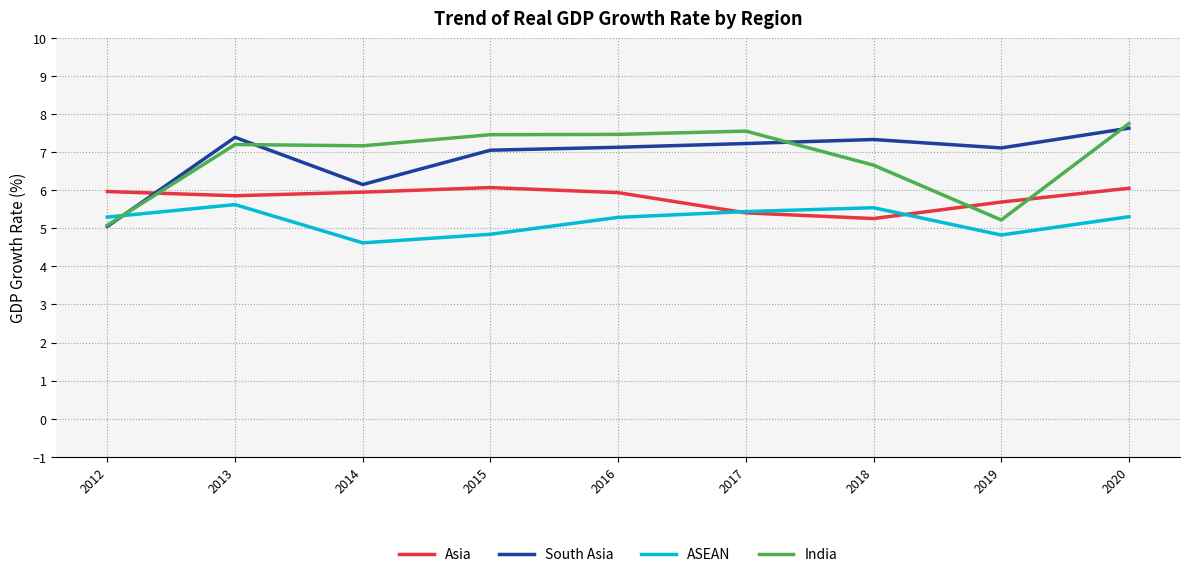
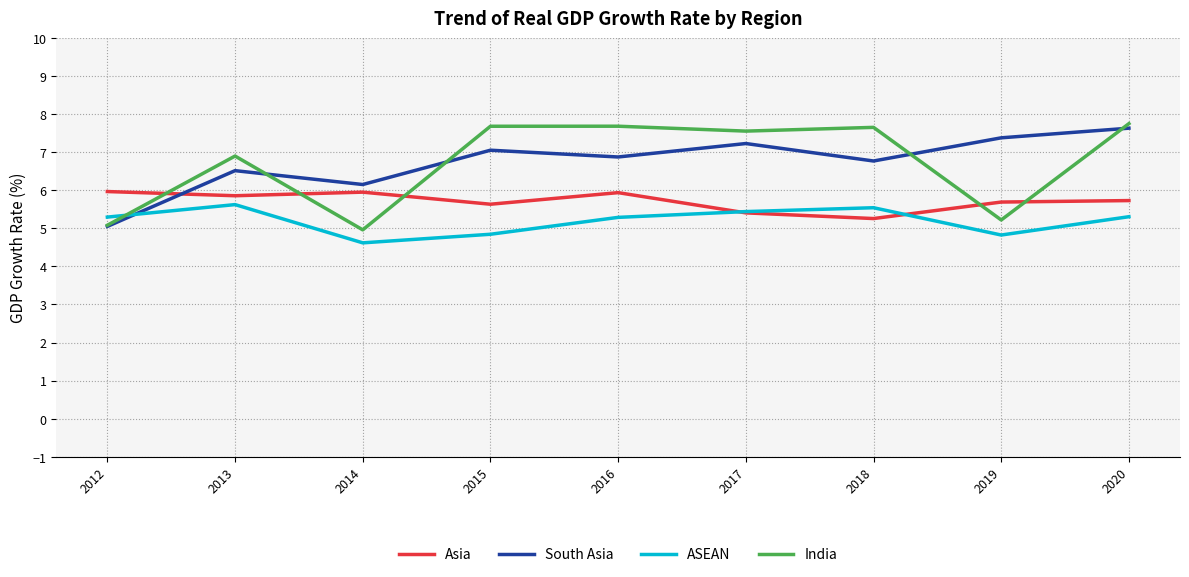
  {
    "Asia": {
      "2012": 6.0,
      "2013": 5.9,
      "2014": 6.0,
-     "2015": 6.1,
+     "2015": 5.6,
      "2016": 5.9,
      "2018": 5.3,
      "2019": 5.7,
-     "2020": 6.1
+     "2020": 5.7
    },
    "South Asia": {
-     "2013": 7.4,
+     "2013": 6.5,
      "2014": 6.2,
      "2015": 7.1,
-     "2016": 7.1,
+     "2016": 6.9,
      "2017": 7.2,
-     "2018": 7.3,
-     "2019": 7.1,
+     "2018": 6.8,
+     "2019": 7.4,
      "2020": 7.6
    },
    "ASEAN": {
      "2012": 5.3,
      "2013": 5.6,
      "2014": 4.6,
      "2015": 4.8,
      "2016": 5.3,
      "2018": 5.5,
      "2019": 4.8,
      "2020": 5.3
    },
    "India": {
-     "2013": 7.2,
-     "2014": 7.2,
-     "2015": 7.5,
-     "2016": 7.5,
+     "2013": 6.9,
+     "2014": 5.0,
+     "2015": 7.7,
+     "2016": 7.7,
      "2017": 7.6,
-     "2018": 6.7,
+     "2018": 7.7,
      "2019": 5.2,
      "2020": 7.8
    }
  }
